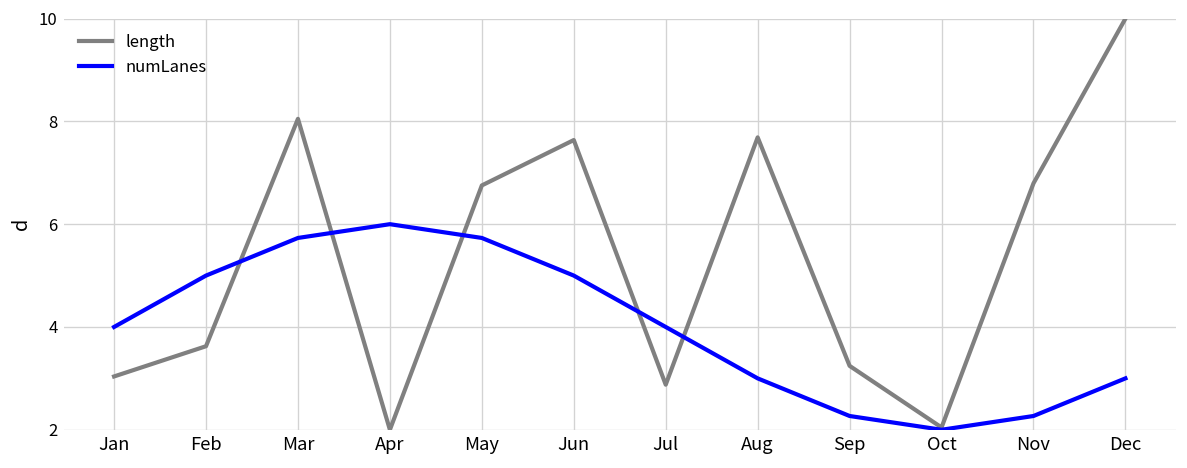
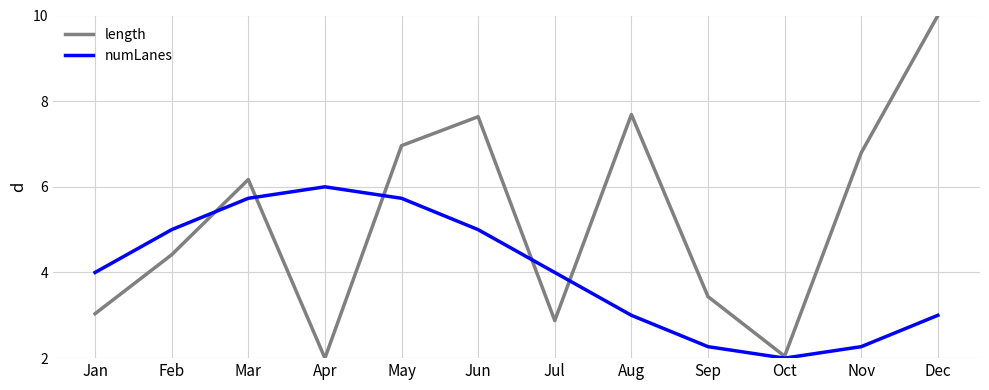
  {
    "length": {
      "Jan": 3.0,
-     "Feb": 3.6,
-     "Mar": 8.1,
+     "Feb": 4.4,
+     "Mar": 6.2,
      "Apr": 2.0,
-     "May": 6.8,
+     "May": 7.0,
      "Jun": 7.6,
      "Jul": 2.9,
      "Aug": 7.7,
-     "Sep": 3.2,
+     "Sep": 3.4,
      "Nov": 6.8,
      "Dec": 10.0
    },
    "numLanes": {
      "Jan": 4.0,
      "Feb": 5.0,
      "Mar": 5.7,
      "Apr": 6.0,
      "May": 5.7,
      "Jun": 5.0,
      "Jul": 4.0,
      "Aug": 3.0,
      "Sep": 2.3,
      "Nov": 2.3,
      "Dec": 3.0
    }
  }
